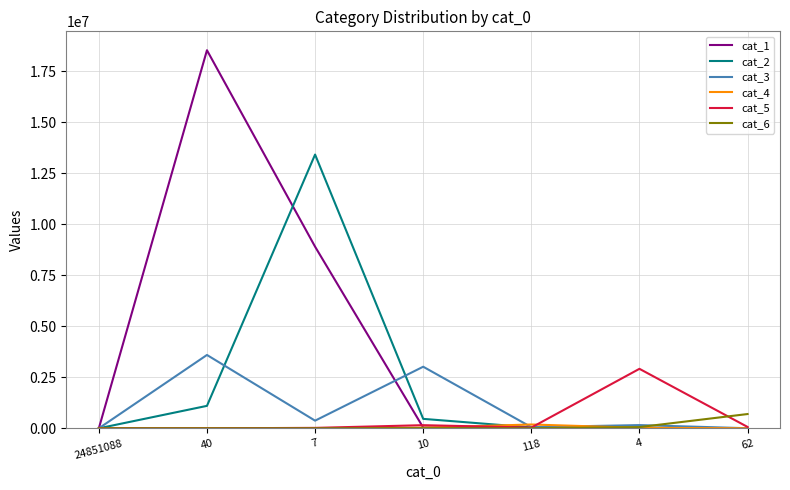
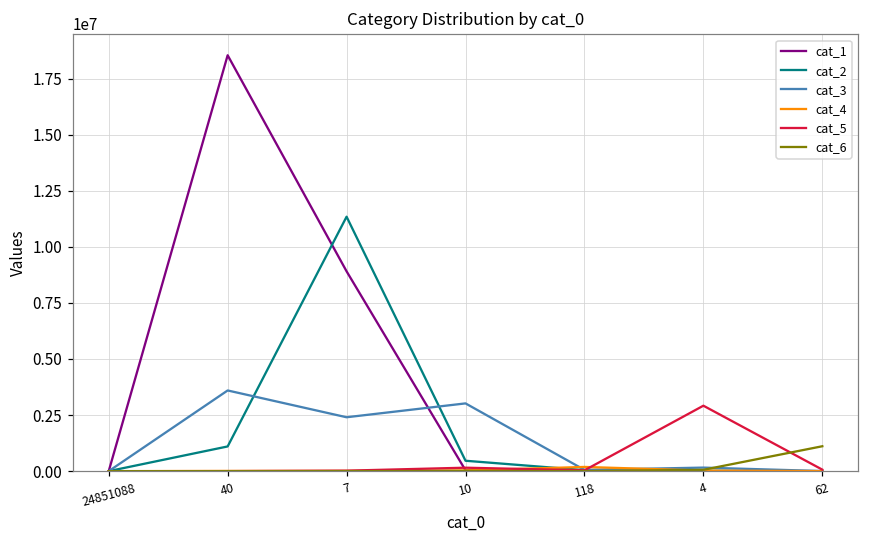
  {
    "cat_1": {
      "40": 18500000,
      "7": 8900000
    },
    "cat_2": {
      "40": 1100000,
-     "7": 13400000,
+     "7": 11300000,
      "10": 500000
    },
    "cat_3": {
      "40": 3600000,
-     "7": 400000,
+     "7": 2400000,
      "10": 3000000
    },
    "cat_4": {
      "118": 200000
    },
    "cat_5": {
      "4": 2900000
    },
    "cat_6": {
-     "62": 700000
+     "62": 1100000
    }
  }
